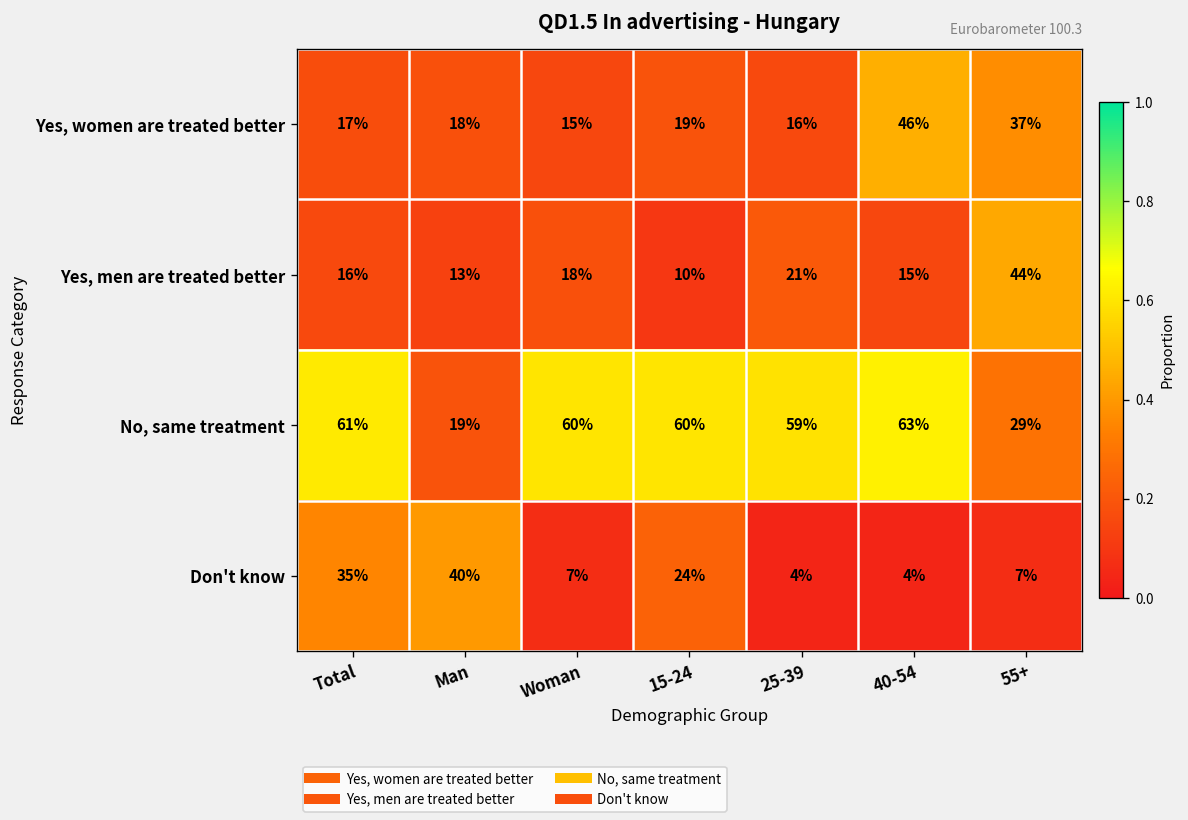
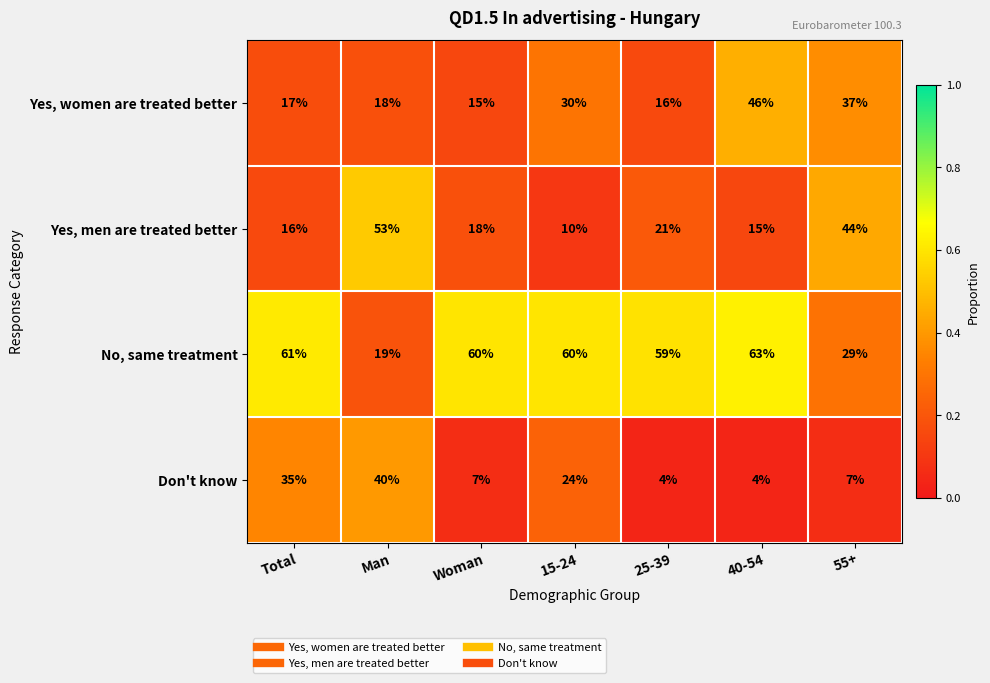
  {
    "Yes, women are treated better": {
      "Total": "17%",
      "Man": "18%",
      "Woman": "15%",
-     "15-24": "19%",
+     "15-24": "30%",
      "25-39": "16%",
      "40-54": "46%",
      "55+": "37%"
    },
    "Yes, men are treated better": {
      "Total": "16%",
-     "Man": "13%",
+     "Man": "53%",
      "Woman": "18%",
      "15-24": "10%",
      "25-39": "21%",
      "40-54": "15%",
      "55+": "44%"
    },
    "No, same treatment": {
      "Total": "61%",
      "Man": "19%",
      "Woman": "60%",
      "15-24": "60%",
      "25-39": "59%",
      "40-54": "63%",
      "55+": "29%"
    },
    "Don't know": {
      "Total": "35%",
      "Man": "40%",
      "Woman": "7%",
      "15-24": "24%",
      "25-39": "4%",
      "40-54": "4%",
      "55+": "7%"
    }
  }
